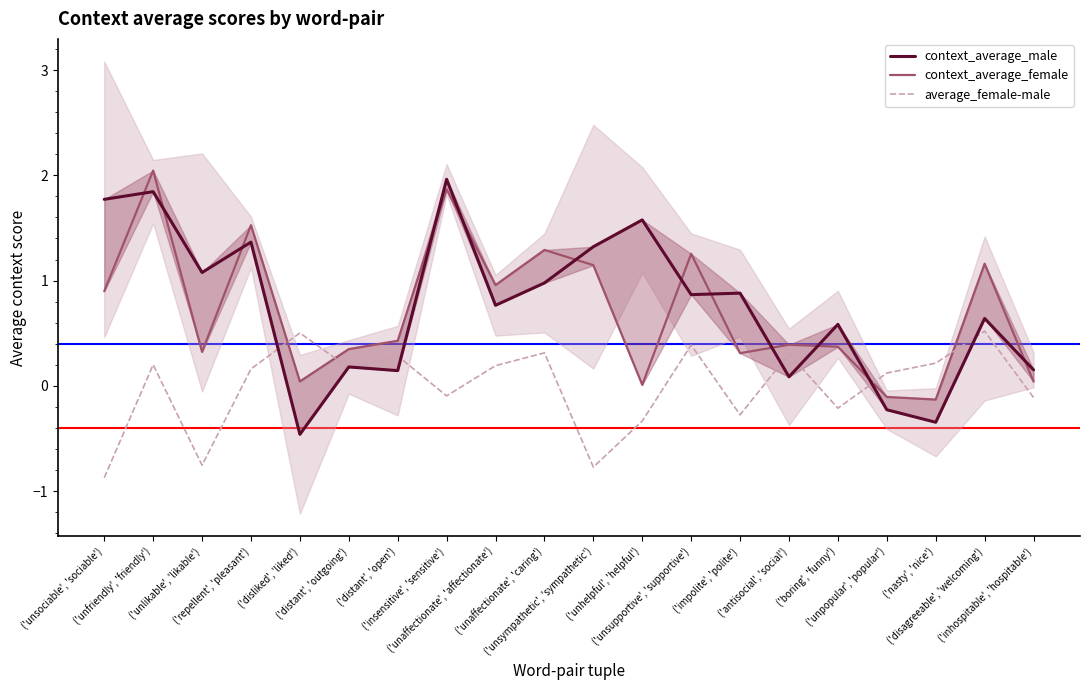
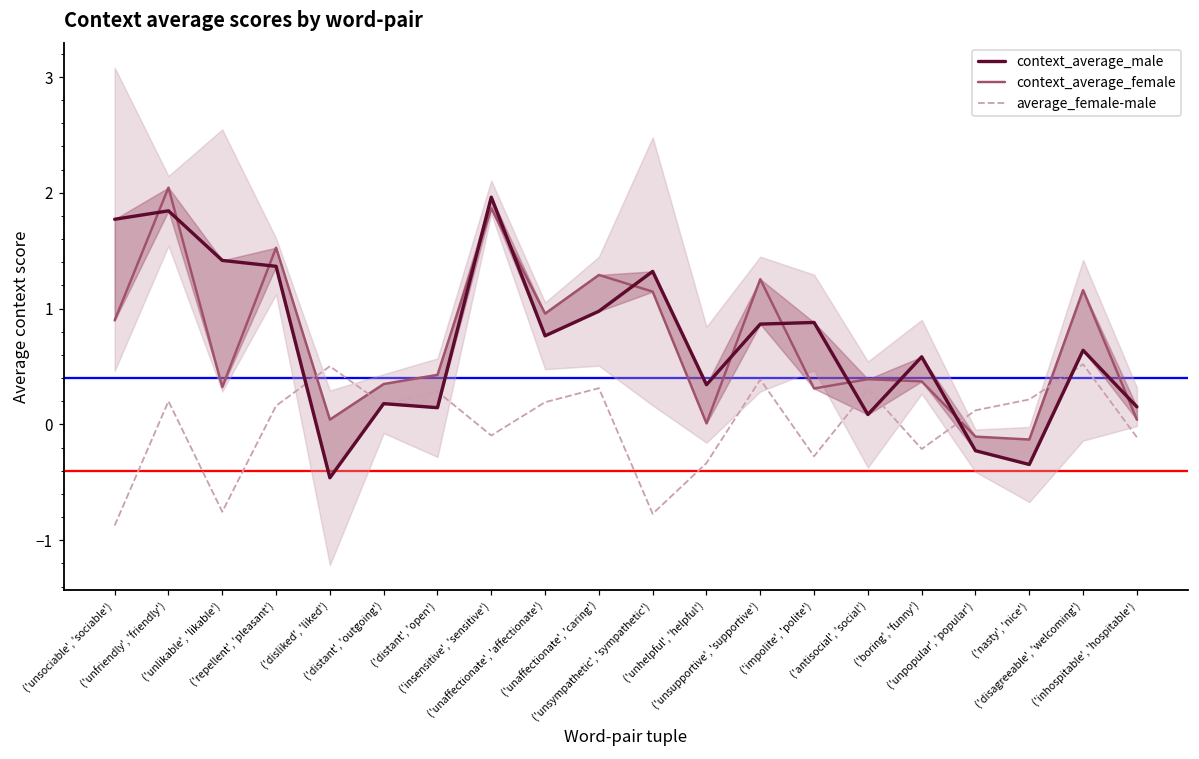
  {
    "context_average_male": {
      "('unfriendly', 'friendly')": 1.84,
-     "('unlikable', 'likable')": 1.08,
+     "('unlikable', 'likable')": 1.42,
      "('repellent', 'pleasant')": 1.37,
      "('disliked', 'liked')": -0.46,
      "('distant', 'open')": 0.14,
      "('unaffectionate', 'affectionate')": 0.77,
      "('unaffectionate', 'caring')": 0.98,
-     "('unhelpful', 'helpful')": 1.58,
+     "('unhelpful', 'helpful')": 0.34,
      "('unsupportive', 'supportive')": 0.87,
      "('antisocial', 'social')": 0.09,
      "('unpopular', 'popular')": -0.23,
      "('nasty', 'nice')": -0.35,
      "('disagreeable', 'welcoming')": 0.64
    }
  }
